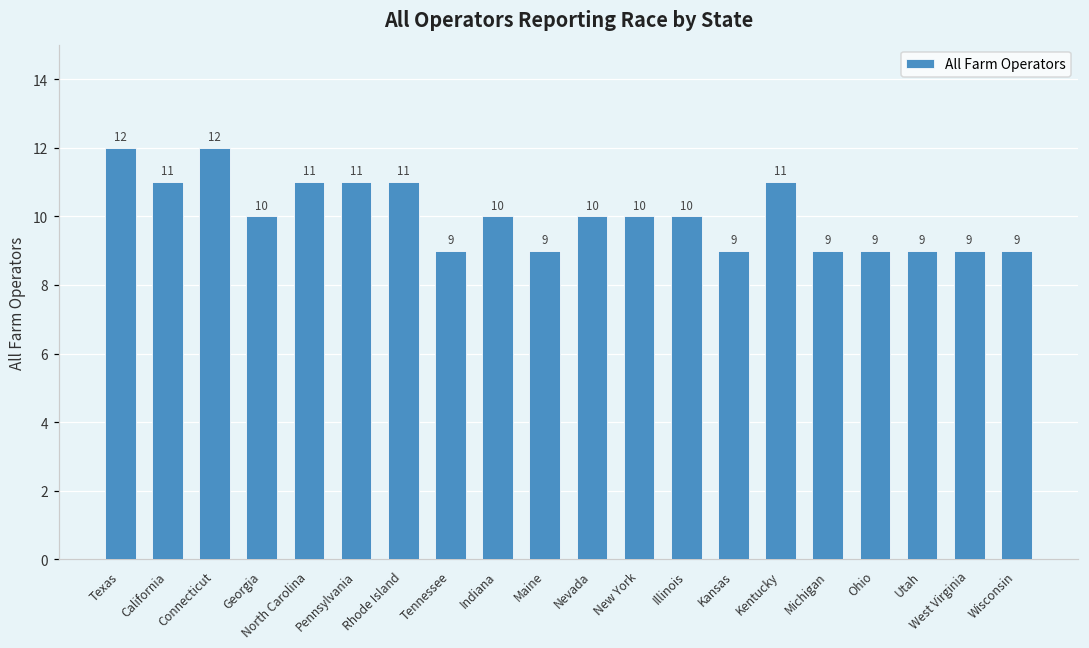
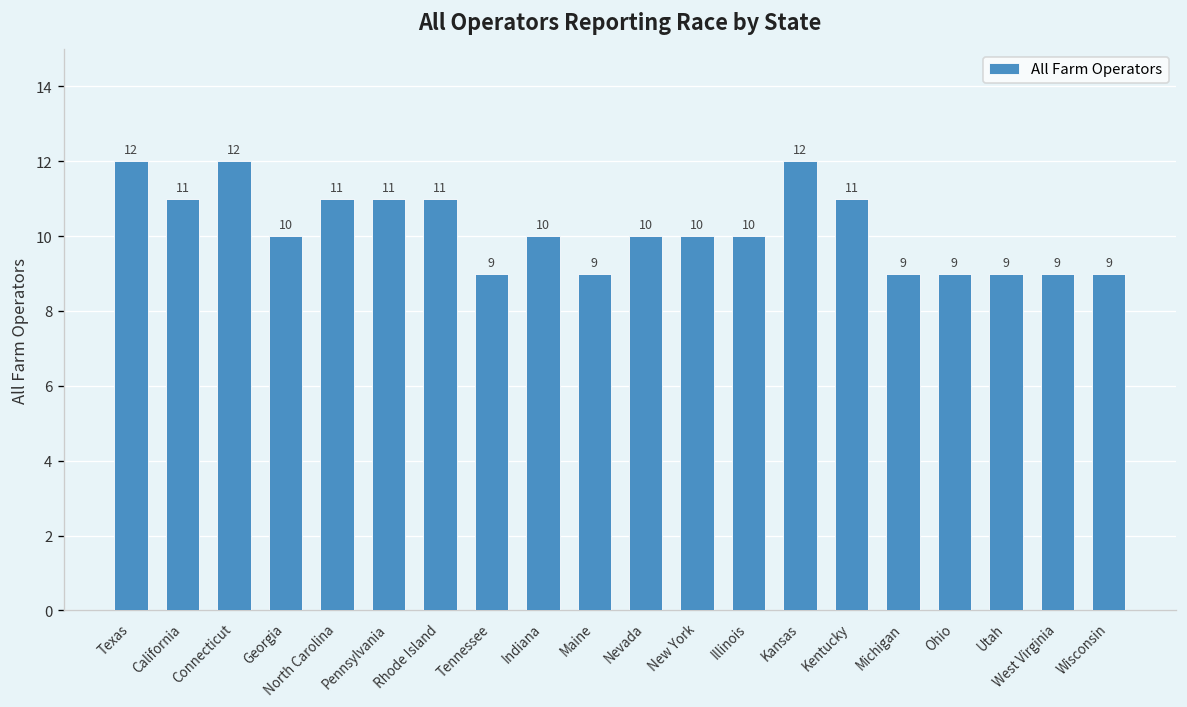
  {
    "Texas": 12,
    "California": 11,
    "Connecticut": 12,
    "Georgia": 10,
    "North Carolina": 11,
    "Pennsylvania": 11,
    "Rhode Island": 11,
    "Tennessee": 9,
    "Indiana": 10,
    "Maine": 9,
    "Nevada": 10,
    "New York": 10,
    "Illinois": 10,
-   "Kansas": 9,
+   "Kansas": 12,
    "Kentucky": 11,
    "Michigan": 9,
    "Ohio": 9,
    "Utah": 9,
    "West Virginia": 9,
    "Wisconsin": 9
  }
